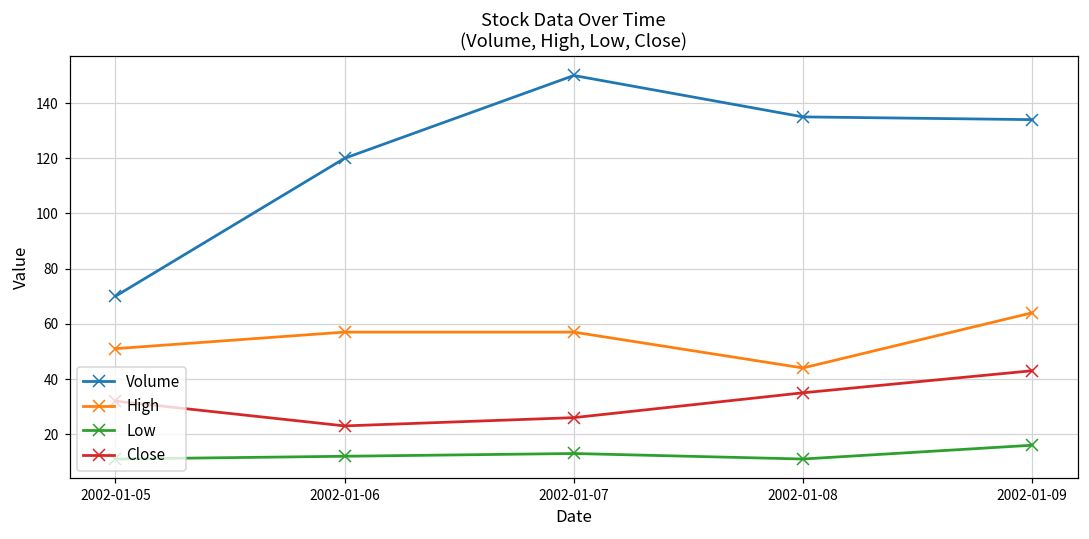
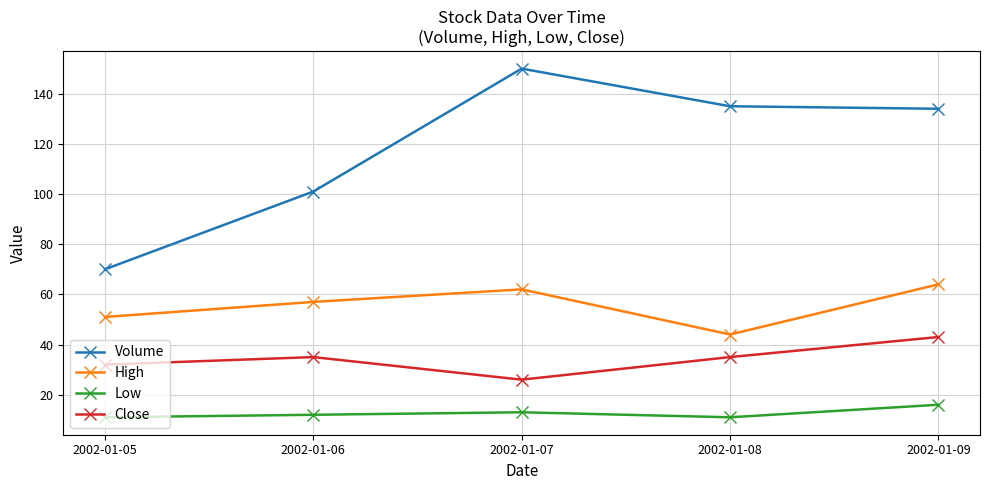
  {
    "Volume": {
      "2002-01-05": 70,
-     "2002-01-06": 120,
+     "2002-01-06": 101,
      "2002-01-07": 150,
      "2002-01-08": 135,
      "2002-01-09": 134
    },
    "High": {
      "2002-01-05": 51,
      "2002-01-06": 57,
-     "2002-01-07": 57,
+     "2002-01-07": 62,
      "2002-01-08": 44,
      "2002-01-09": 64
    },
    "Low": {
      "2002-01-06": 12,
      "2002-01-07": 13,
      "2002-01-08": 11,
      "2002-01-09": 16
    },
    "Close": {
-     "2002-01-06": 23,
+     "2002-01-06": 35,
      "2002-01-07": 26,
      "2002-01-08": 35,
      "2002-01-09": 43
    }
  }
